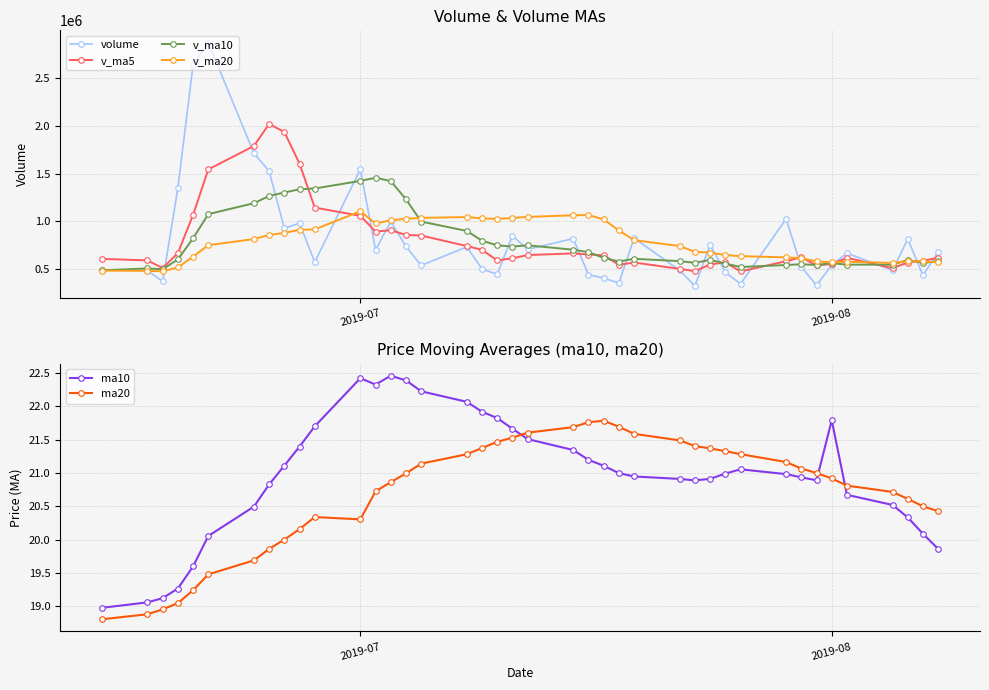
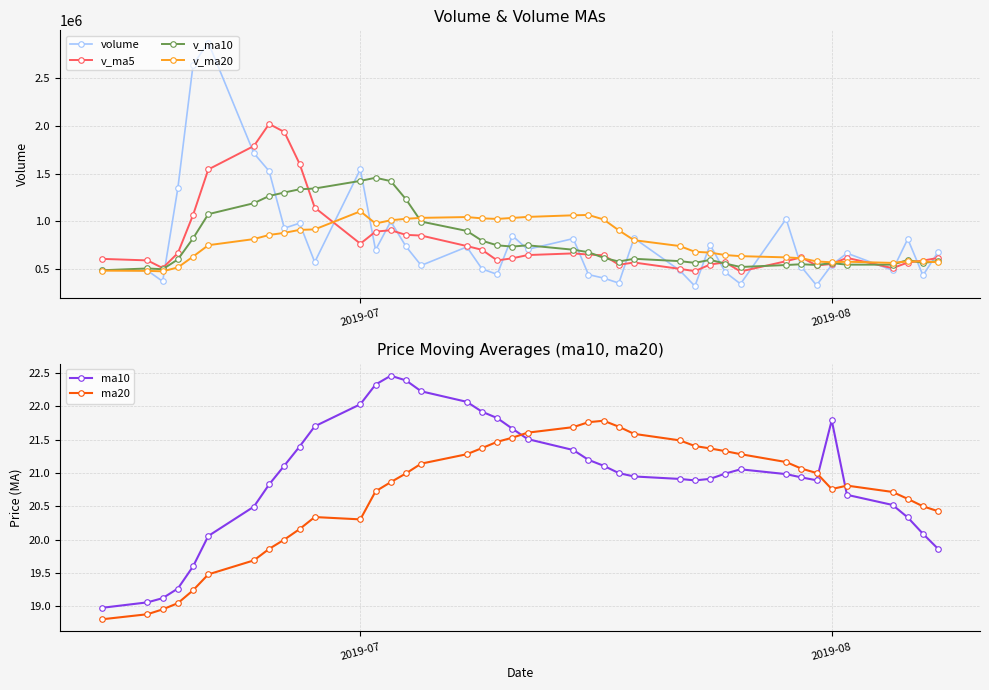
  {
    "Volume & Volume MAs": {
      "volume": {
        "2019-07": 1500000
      },
      "v_ma5": {
-       "2019-07": 1100000
+       "2019-07": 800000
      },
      "v_ma10": {
        "2019-07": 1400000
      },
      "v_ma20": {
        "2019-07": 1100000
      }
    },
    "Price Moving Averages (ma10, ma20)": {
      "ma10": {
-       "2019-07": 22.4,
+       "2019-07": 22.0,
        "2019-08": 21.8
      },
      "ma20": {
        "2019-07": 20.3,
-       "2019-08": 20.9
+       "2019-08": 20.8
      }
    }
  }
